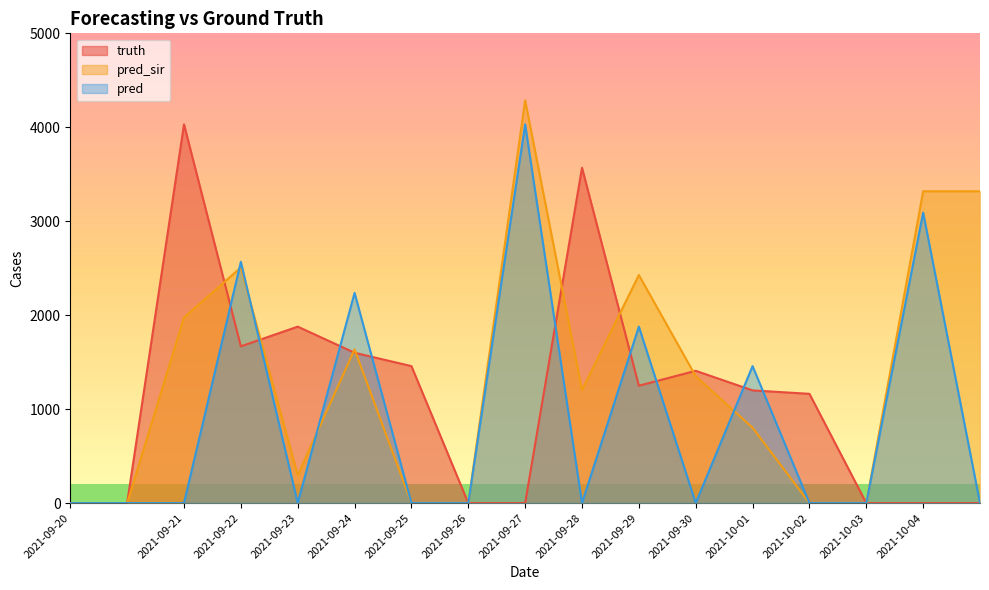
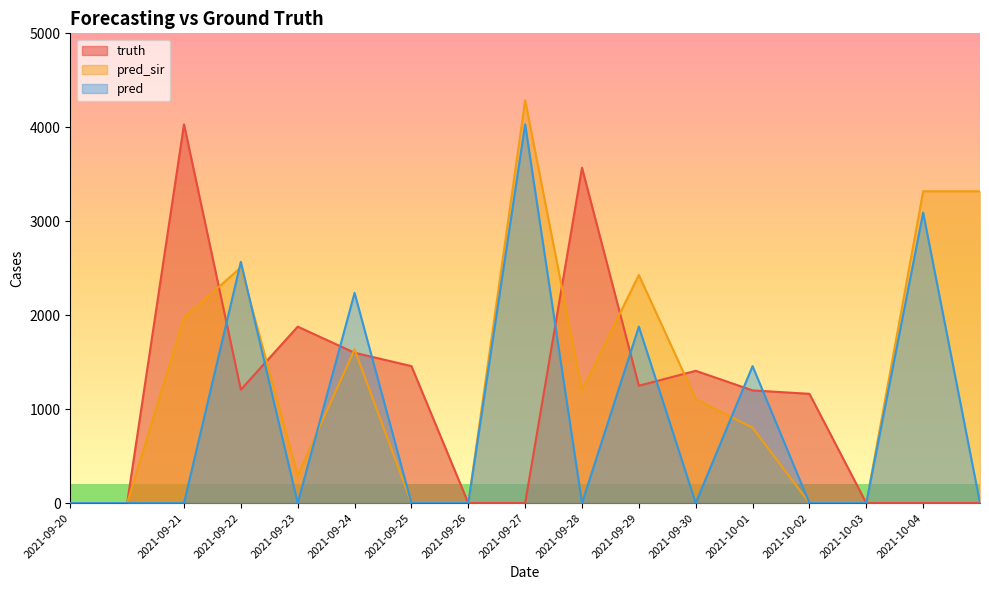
  {
    "truth": {
      "2021-09-21": 4000,
-     "2021-09-22": 1700,
+     "2021-09-22": 1200,
      "2021-09-23": 1900,
      "2021-09-24": 1600,
      "2021-09-25": 1500,
      "2021-09-27": 0,
      "2021-09-28": 3600,
      "2021-09-29": 1200,
      "2021-09-30": 1400,
      "2021-10-01": 1200,
      "2021-10-02": 1200
    },
    "pred_sir": {
      "2021-09-21": 2000,
      "2021-09-22": 2500,
      "2021-09-23": 300,
      "2021-09-24": 1600,
      "2021-09-27": 4300,
      "2021-09-28": 1200,
      "2021-09-29": 2400,
-     "2021-09-30": 1400,
+     "2021-09-30": 1100,
      "2021-10-01": 800
    },
    "pred": {
      "2021-09-21": 0,
      "2021-09-22": 2600,
      "2021-09-23": 0,
      "2021-09-24": 2200,
      "2021-09-27": 4000,
      "2021-09-28": 0,
      "2021-09-29": 1900,
      "2021-09-30": 0,
      "2021-10-01": 1500
    }
  }
